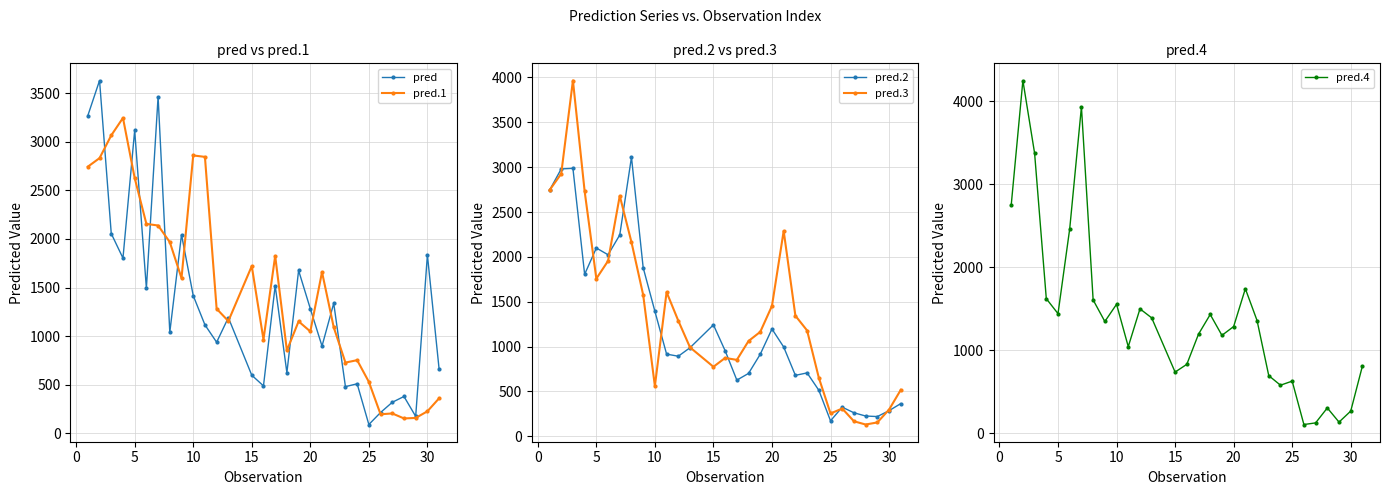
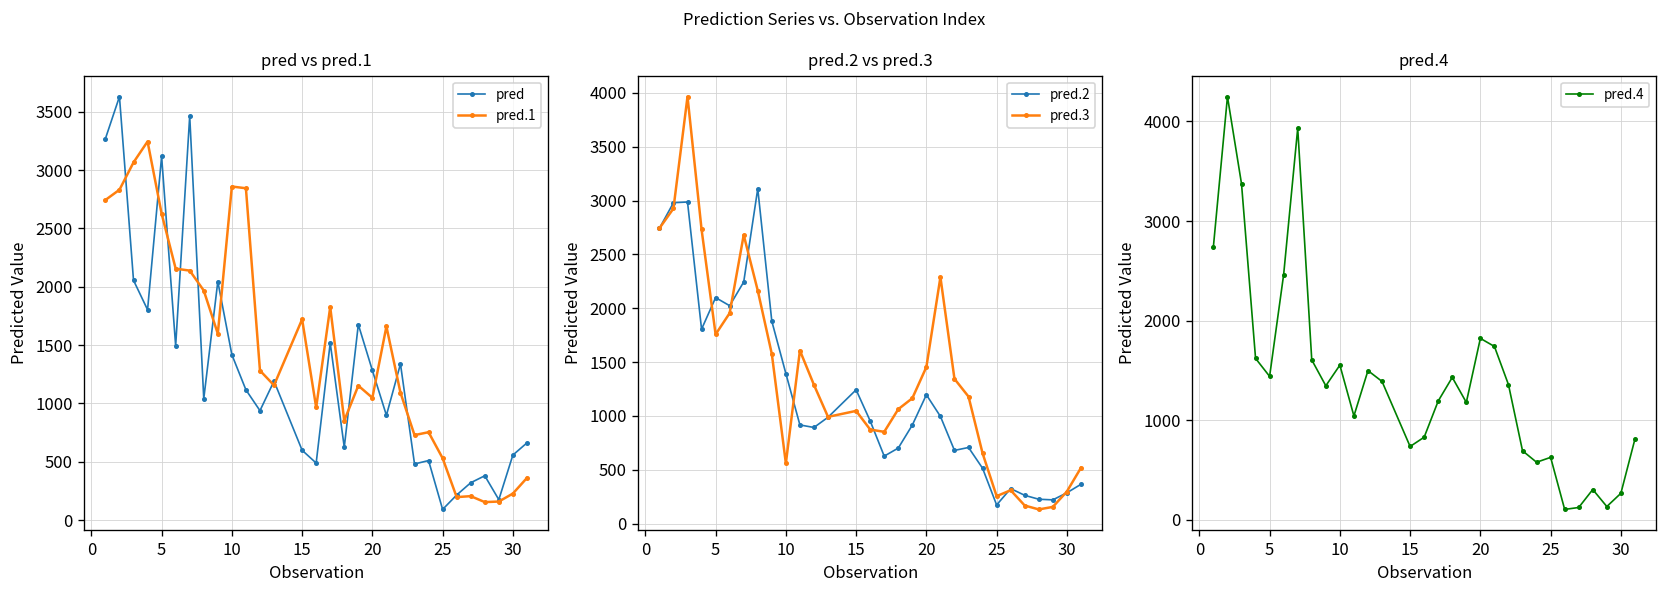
  {
    "pred vs pred.1": {
      "pred": {
        "5": 3100,
        "10": 1400,
        "15": 600,
        "20": 1300,
        "25": 100,
-       "30": 1800
+       "30": 600
      },
      "pred.1": {
        "5": 2600,
        "10": 2900,
        "15": 1700,
        "20": 1000,
        "25": 500,
        "30": 200
      }
    },
    "pred.2 vs pred.3": {
      "pred.2": {
        "5": 2100,
        "10": 1400,
        "15": 1200,
        "20": 1200,
        "25": 200
      },
      "pred.3": {
        "5": 1800,
        "10": 600,
-       "15": 800,
+       "15": 1000,
        "20": 1500,
        "25": 300
      }
    },
    "pred.4": {
      "5": 1400,
      "10": 1600,
      "15": 700,
-     "20": 1300,
+     "20": 1800,
      "25": 600,
      "30": 300
    }
  }
